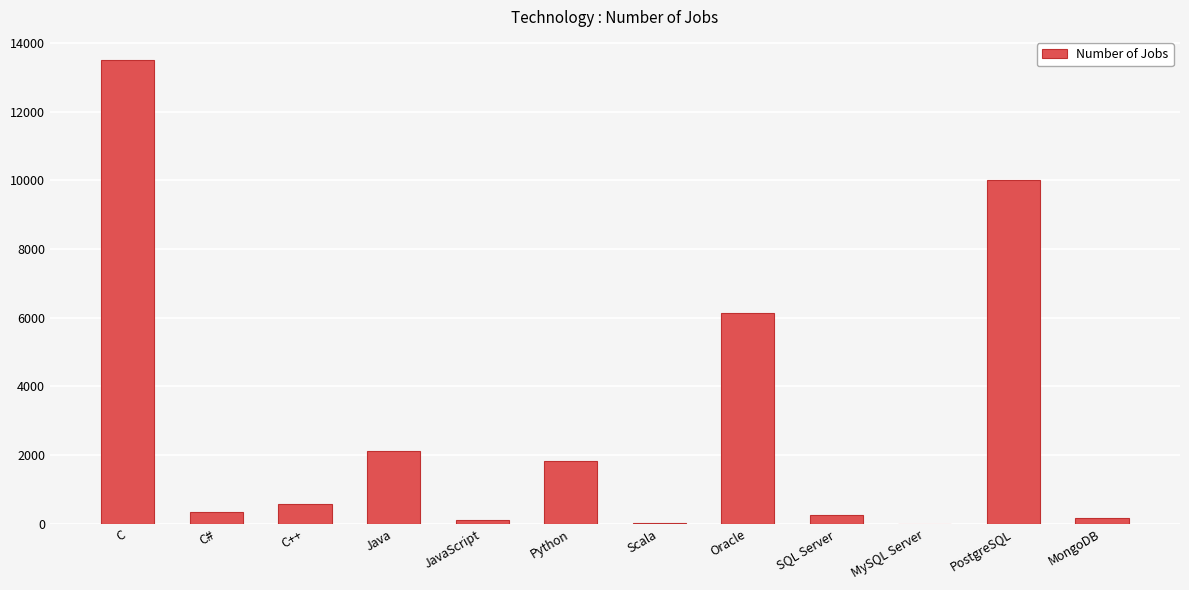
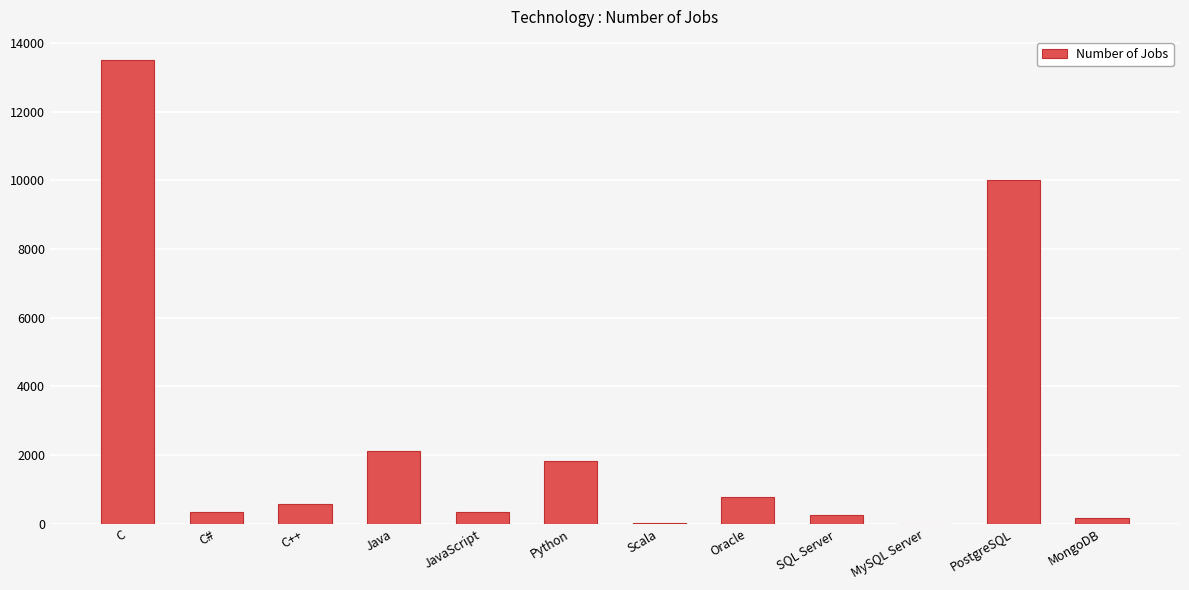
  {
    "C": 13500,
    "C#": 300,
    "C++": 600,
    "Java": 2100,
-   "JavaScript": 100,
+   "JavaScript": 400,
    "Python": 1800,
-   "Oracle": 6100,
+   "Oracle": 800,
    "SQL Server": 300,
    "MySQL Server": 0,
    "PostgreSQL": 10000,
    "MongoDB": 200
  }
